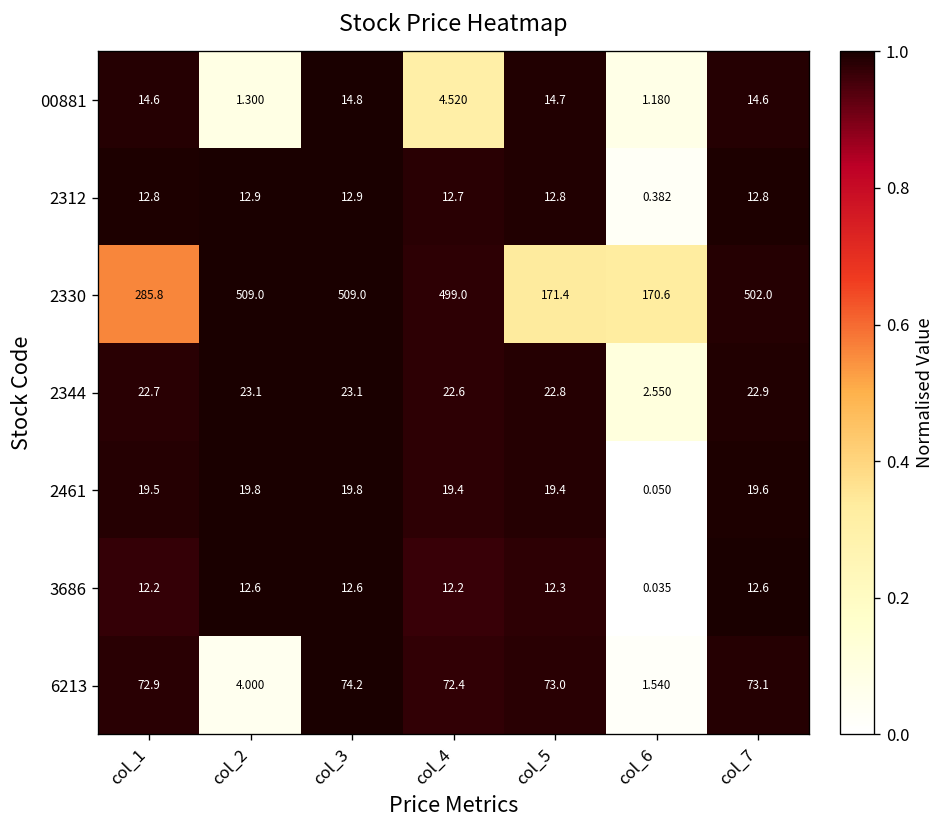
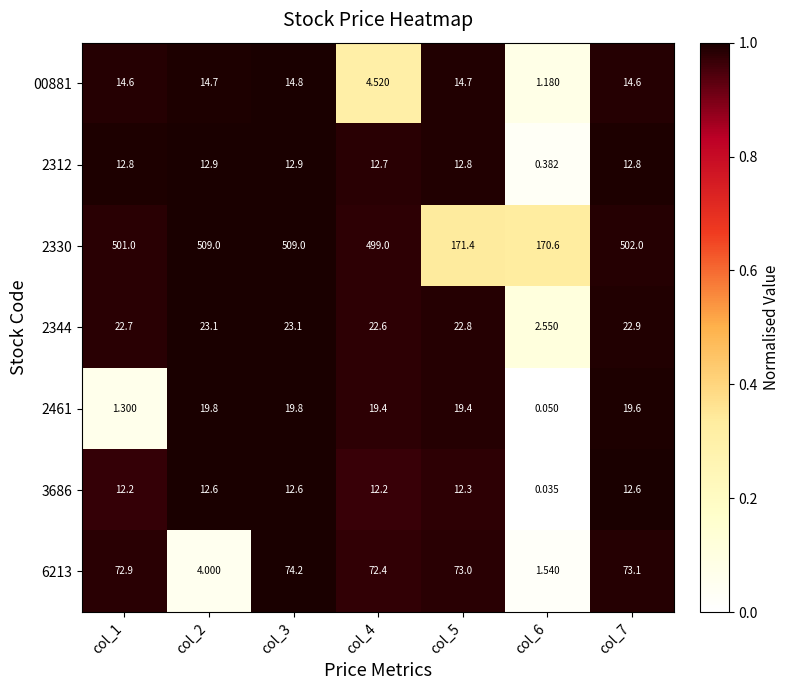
  {
    "00881": {
      "col_1": 14.6,
-     "col_2": 1.300,
+     "col_2": 14.7,
      "col_3": 14.8,
      "col_4": 4.520,
      "col_5": 14.7,
      "col_6": 1.180,
      "col_7": 14.6
    },
    "2312": {
      "col_1": 12.8,
      "col_2": 12.9,
      "col_3": 12.9,
      "col_4": 12.7,
      "col_5": 12.8,
      "col_6": 0.382,
      "col_7": 12.8
    },
    "2330": {
-     "col_1": 285.8,
+     "col_1": 501.0,
      "col_2": 509.0,
      "col_3": 509.0,
      "col_4": 499.0,
      "col_5": 171.4,
      "col_6": 170.6,
      "col_7": 502.0
    },
    "2344": {
      "col_1": 22.7,
      "col_2": 23.1,
      "col_3": 23.1,
      "col_4": 22.6,
      "col_5": 22.8,
      "col_6": 2.550,
      "col_7": 22.9
    },
    "2461": {
-     "col_1": 19.5,
+     "col_1": 1.300,
      "col_2": 19.8,
      "col_3": 19.8,
      "col_4": 19.4,
      "col_5": 19.4,
      "col_6": 0.050,
      "col_7": 19.6
    },
    "3686": {
      "col_1": 12.2,
      "col_2": 12.6,
      "col_3": 12.6,
      "col_4": 12.2,
      "col_5": 12.3,
      "col_6": 0.035,
      "col_7": 12.6
    },
    "6213": {
      "col_1": 72.9,
      "col_2": 4.000,
      "col_3": 74.2,
      "col_4": 72.4,
      "col_5": 73.0,
      "col_6": 1.540,
      "col_7": 73.1
    }
  }
